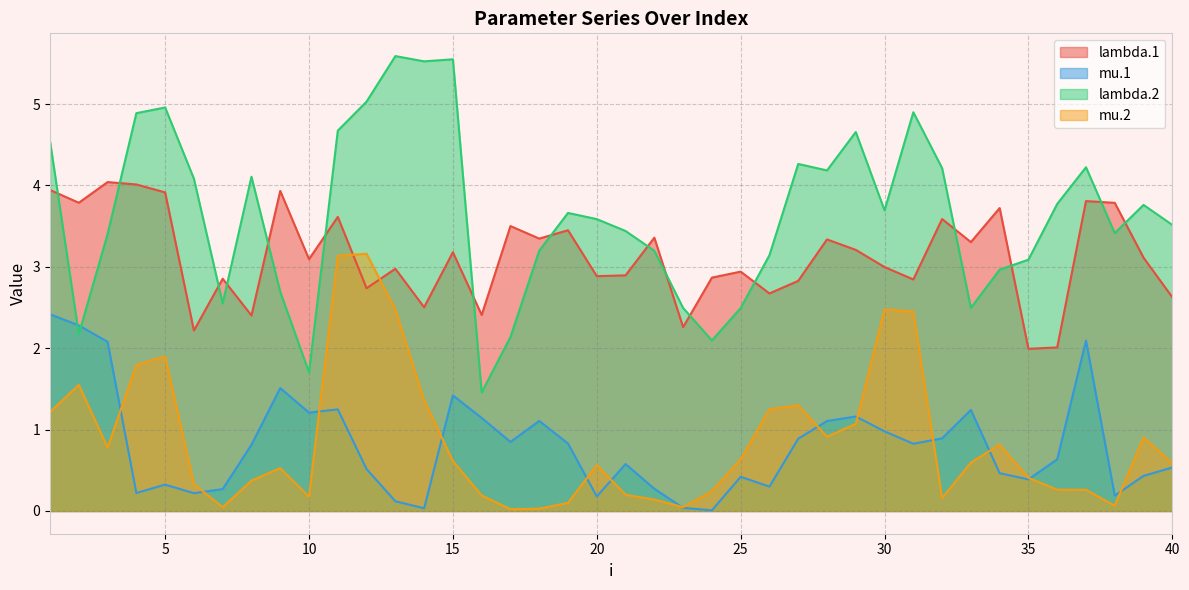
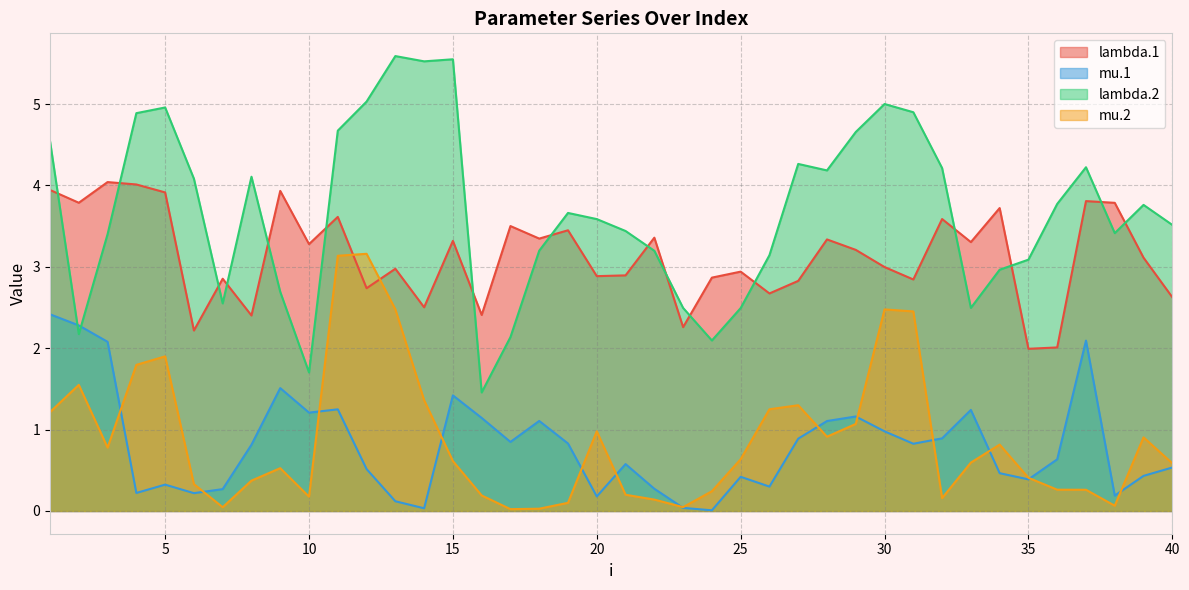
  {
    "lambda.1": {
      "5": 3.9,
-     "10": 3.1,
-     "15": 3.2,
+     "10": 3.3,
+     "15": 3.3,
      "20": 2.9,
      "25": 2.9,
      "30": 3.0,
      "35": 2.0,
      "40": 2.6
    },
    "mu.1": {
      "5": 0.3,
      "10": 1.2,
      "15": 1.4,
      "20": 0.2,
      "25": 0.4,
      "30": 1.0,
      "40": 0.5
    },
    "lambda.2": {
      "5": 5.0,
      "10": 1.7,
      "15": 5.6,
      "20": 3.6,
      "25": 2.5,
-     "30": 3.7,
+     "30": 5.0,
      "35": 3.1,
      "40": 3.5
    },
    "mu.2": {
      "5": 1.9,
      "10": 0.2,
      "15": 0.6,
-     "20": 0.6,
+     "20": 1.0,
      "25": 0.6,
      "30": 2.5,
      "40": 0.6
    }
  }
